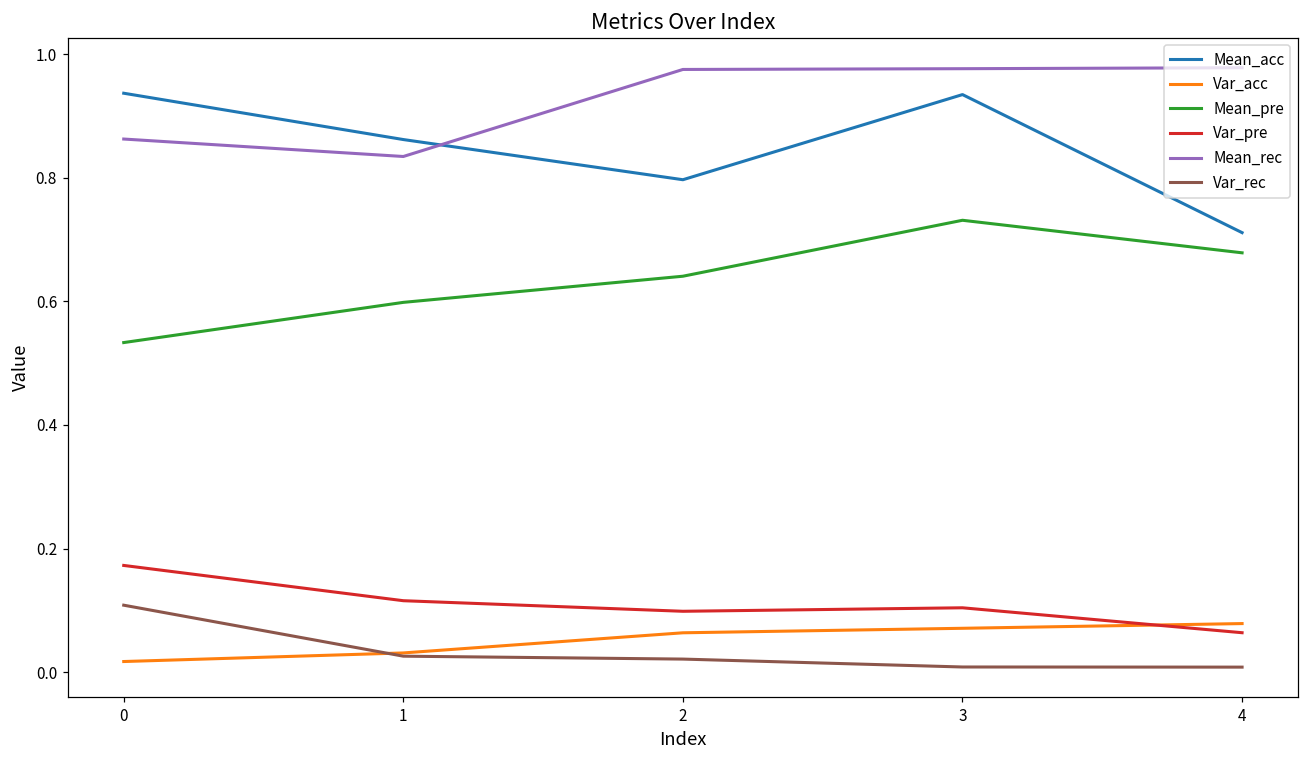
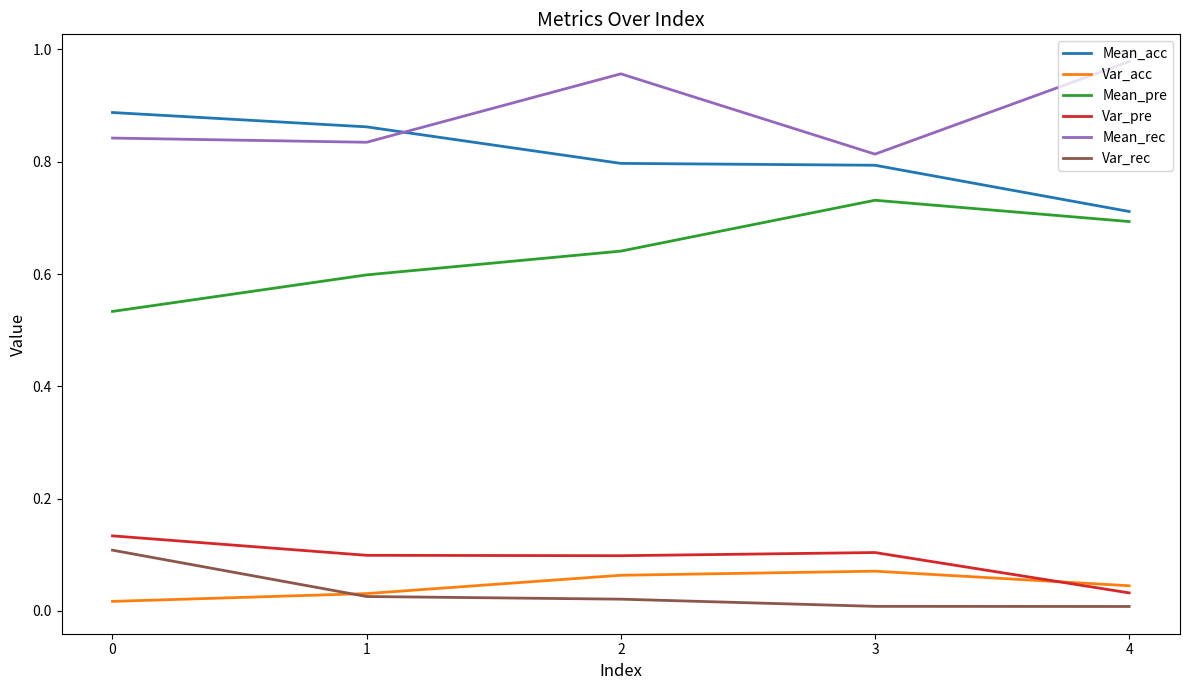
  {
    "Mean_acc": {
-     "0": 0.94,
+     "0": 0.89,
      "1": 0.86,
      "2": 0.80,
-     "3": 0.93,
+     "3": 0.79,
      "4": 0.71
    },
    "Var_acc": {
      "0": 0.02,
      "1": 0.03,
      "2": 0.06,
      "3": 0.07,
-     "4": 0.08
+     "4": 0.04
    },
    "Mean_pre": {
      "0": 0.53,
      "1": 0.60,
      "2": 0.64,
      "3": 0.73,
-     "4": 0.68
+     "4": 0.69
    },
    "Var_pre": {
-     "0": 0.17,
-     "1": 0.12,
+     "0": 0.13,
+     "1": 0.10,
      "2": 0.10,
      "3": 0.10,
-     "4": 0.06
+     "4": 0.03
    },
    "Mean_rec": {
-     "0": 0.86,
+     "0": 0.84,
      "1": 0.83,
-     "2": 0.98,
-     "3": 0.98
+     "2": 0.96,
+     "3": 0.81
    },
    "Var_rec": {
      "0": 0.11,
      "1": 0.03,
      "2": 0.02,
      "3": 0.01,
      "4": 0.01
    }
  }
